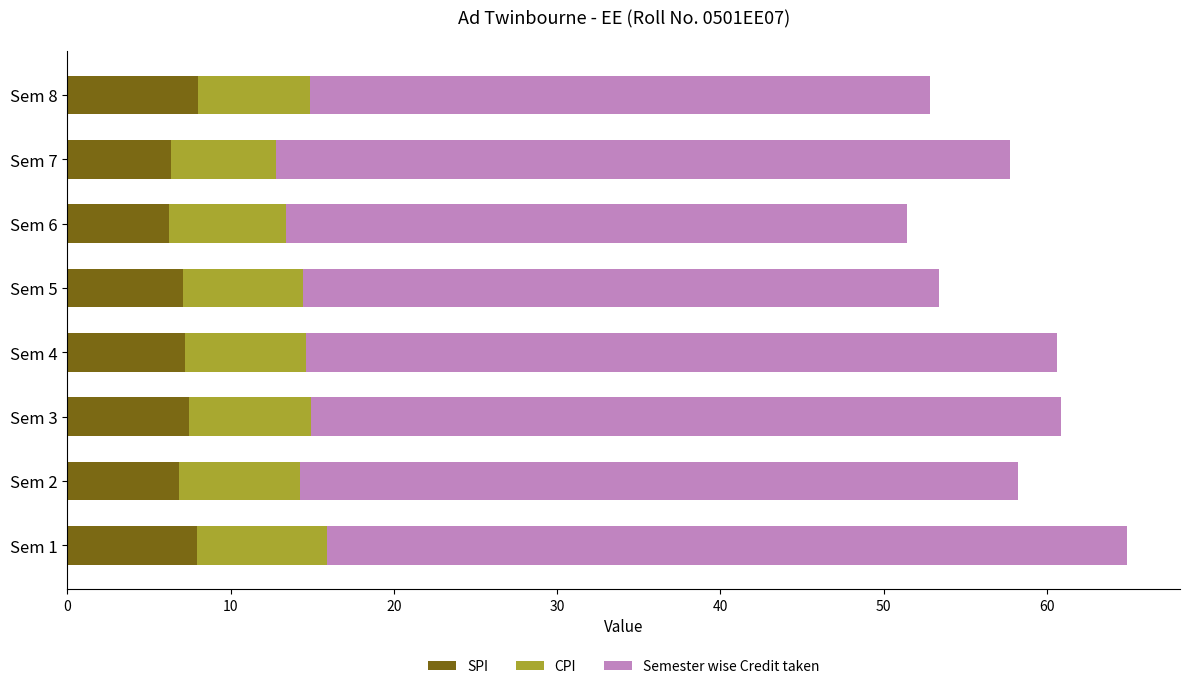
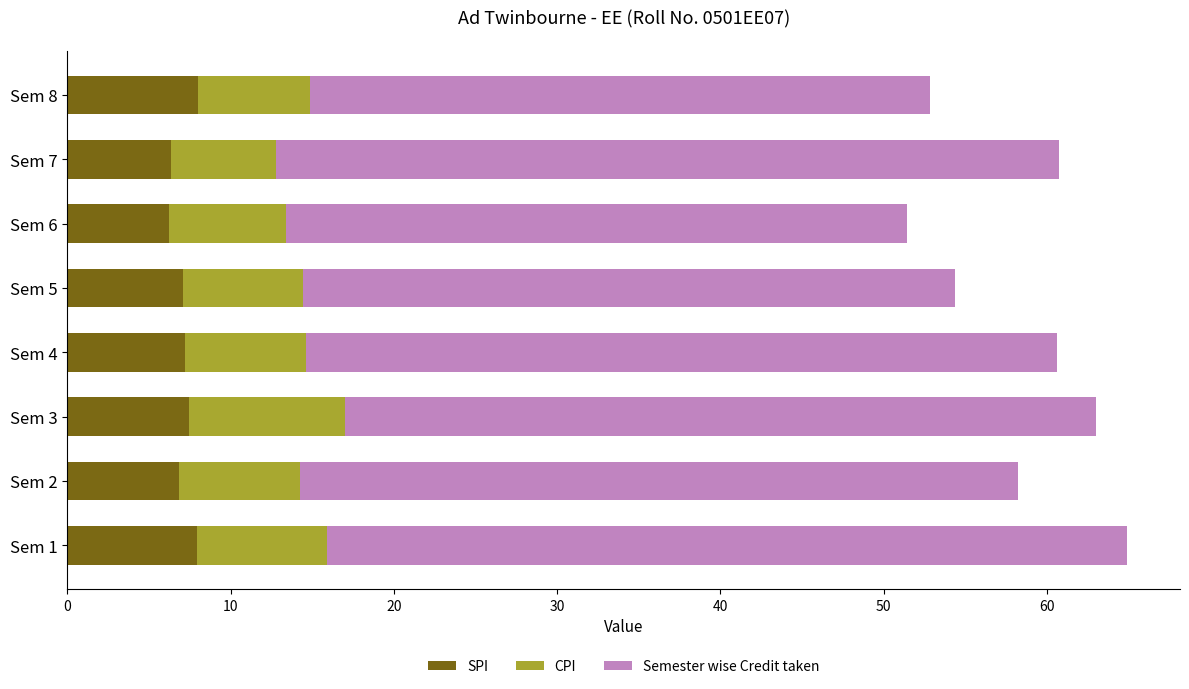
  {
    "SPI": {
      "Sem 8": 8.0,
      "Sem 7": 6.4,
      "Sem 6": 6.3,
      "Sem 5": 7.1,
      "Sem 4": 7.2,
      "Sem 3": 7.5,
      "Sem 2": 6.8,
      "Sem 1": 8.0
    },
    "CPI": {
      "Sem 8": 6.8,
      "Sem 7": 6.4,
      "Sem 6": 7.2,
      "Sem 5": 7.3,
      "Sem 4": 7.4,
-     "Sem 3": 7.4,
+     "Sem 3": 9.6,
      "Sem 2": 7.4,
      "Sem 1": 8.0
    },
    "Semester wise Credit taken": {
      "Sem 8": 38,
-     "Sem 7": 45,
+     "Sem 7": 48,
      "Sem 6": 38,
-     "Sem 5": 39,
+     "Sem 5": 40,
      "Sem 4": 46,
      "Sem 3": 46,
      "Sem 2": 44,
      "Sem 1": 49
    }
  }
